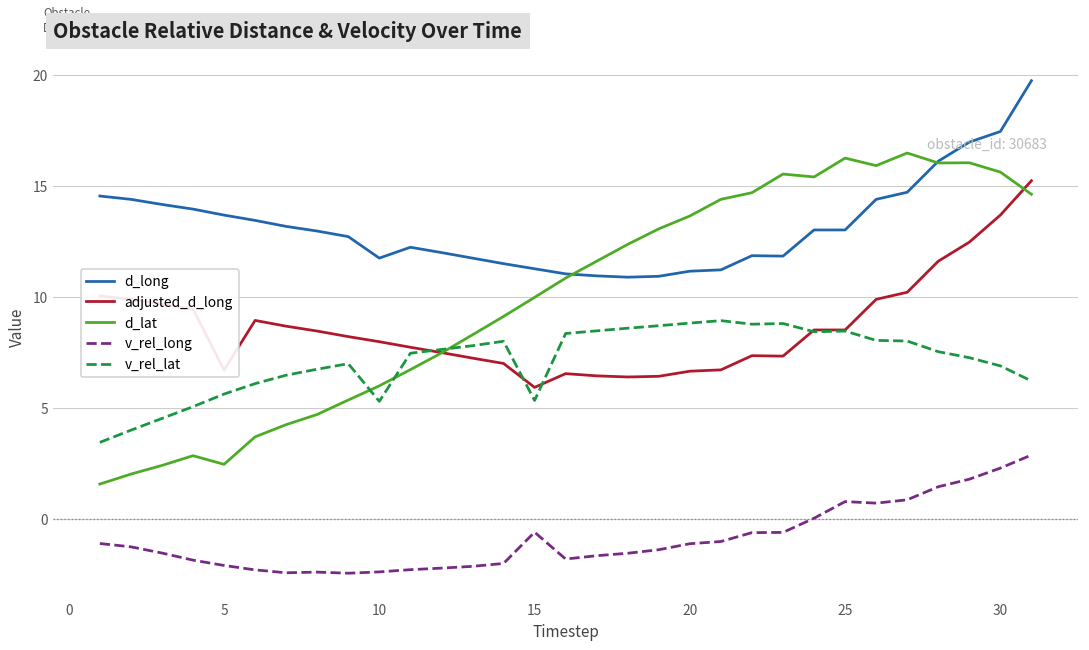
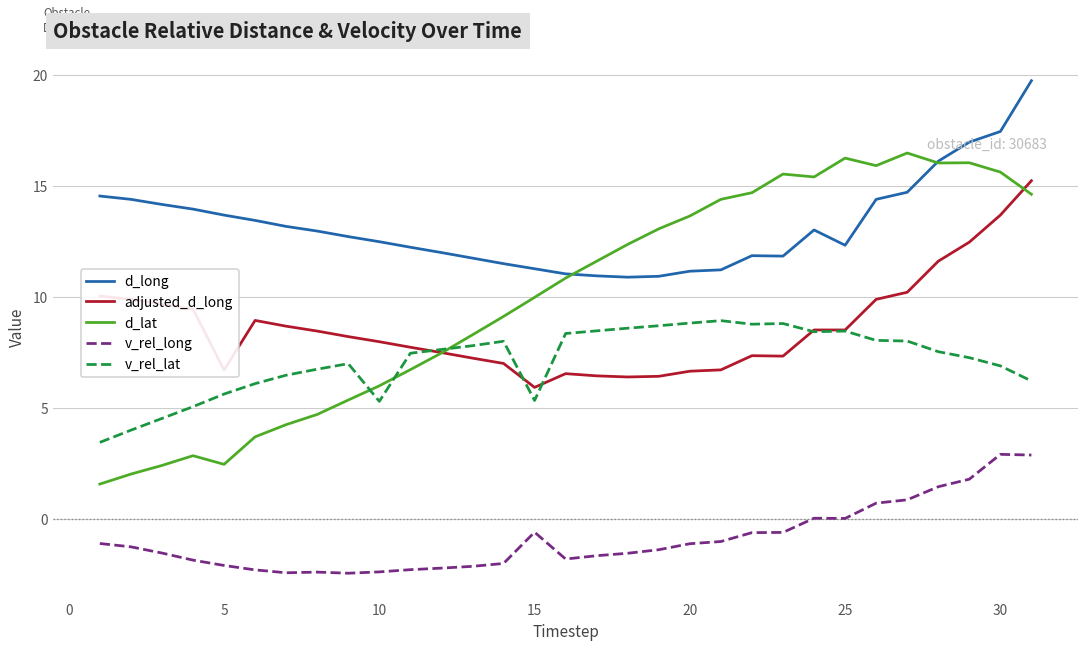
  {
    "d_long": {
      "5": 13.7,
-     "10": 11.8,
+     "10": 12.5,
      "15": 11.3,
      "20": 11.2,
-     "25": 13.0,
+     "25": 12.3,
      "30": 17.5
    },
    "adjusted_d_long": {
      "10": 8.0,
      "15": 5.9,
      "20": 6.7,
      "30": 13.7
    },
    "d_lat": {
      "5": 2.5,
      "10": 6.0,
      "15": 10.0,
      "20": 13.7,
      "25": 16.3,
      "30": 15.6
    },
    "v_rel_long": {
      "5": -2.1,
      "10": -2.4,
      "15": -0.6,
      "20": -1.1,
-     "25": 0.8,
-     "30": 2.3
+     "25": 0.0,
+     "30": 2.9
    },
    "v_rel_lat": {
      "5": 5.6,
      "10": 5.3,
      "15": 5.3,
      "20": 8.8,
      "30": 6.9
    }
  }
